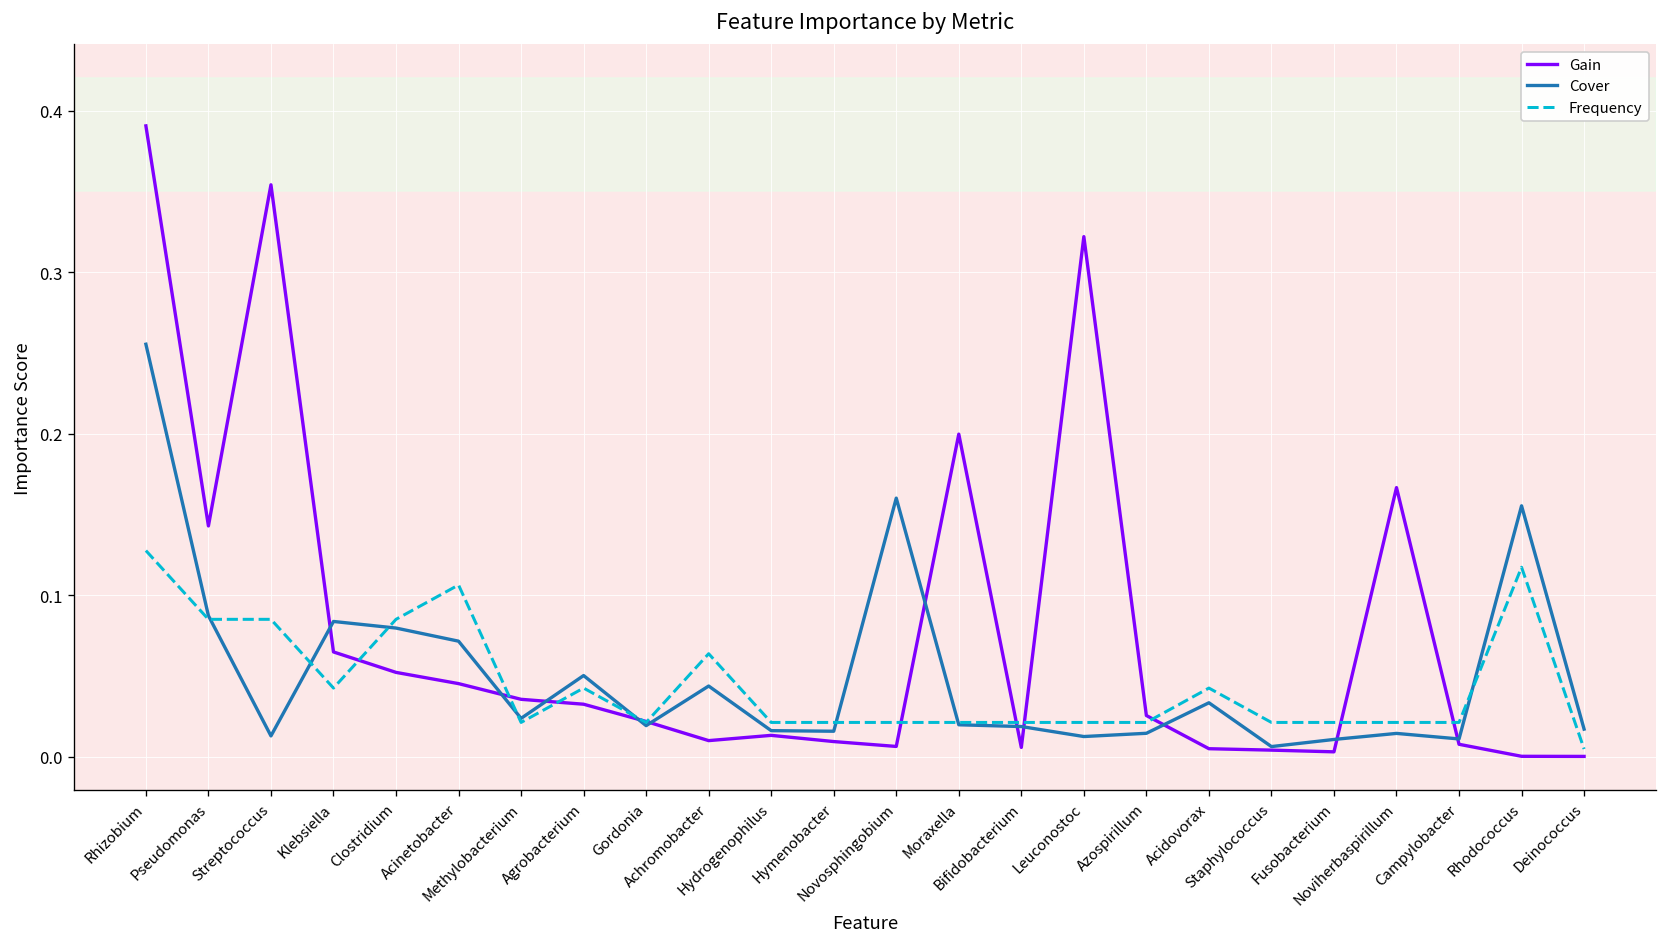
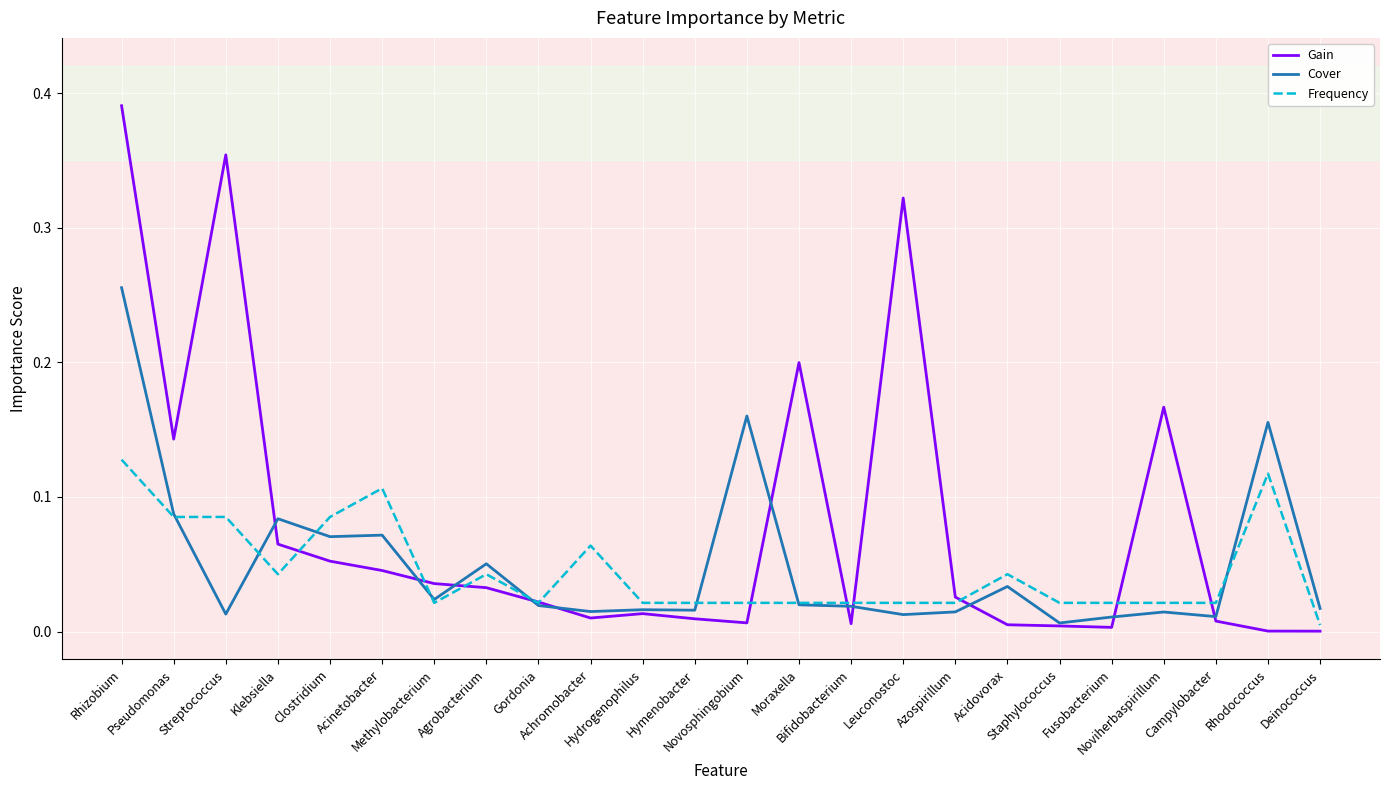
  {
    "Gain": {
      "Rhizobium": 0.391,
      "Pseudomonas": 0.143,
      "Streptococcus": 0.354,
      "Klebsiella": 0.065,
      "Clostridium": 0.052,
      "Acinetobacter": 0.045,
      "Methylobacterium": 0.036,
      "Agrobacterium": 0.033,
      "Achromobacter": 0.010,
      "Hydrogenophilus": 0.013,
      "Hymenobacter": 0.009,
      "Novosphingobium": 0.006,
      "Moraxella": 0.200,
      "Bifidobacterium": 0.006,
      "Leuconostoc": 0.322,
      "Azospirillum": 0.026,
      "Acidovorax": 0.005,
      "Staphylococcus": 0.004,
      "Fusobacterium": 0.003,
      "Noviherbaspirillum": 0.167,
      "Campylobacter": 0.008,
      "Rhodococcus": 0.000,
      "Deinococcus": 0.000
    },
    "Cover": {
      "Rhizobium": 0.255,
      "Pseudomonas": 0.087,
      "Streptococcus": 0.013,
      "Klebsiella": 0.084,
-     "Clostridium": 0.080,
+     "Clostridium": 0.070,
      "Acinetobacter": 0.072,
      "Methylobacterium": 0.024,
      "Agrobacterium": 0.050,
      "Gordonia": 0.019,
-     "Achromobacter": 0.044,
+     "Achromobacter": 0.015,
      "Hydrogenophilus": 0.016,
      "Hymenobacter": 0.016,
      "Novosphingobium": 0.160,
      "Bifidobacterium": 0.019,
      "Leuconostoc": 0.013,
      "Azospirillum": 0.015,
      "Acidovorax": 0.033,
      "Staphylococcus": 0.006,
      "Fusobacterium": 0.011,
      "Noviherbaspirillum": 0.014,
      "Campylobacter": 0.011,
      "Rhodococcus": 0.155,
      "Deinococcus": 0.017
    },
    "Frequency": {
      "Rhizobium": 0.128,
      "Pseudomonas": 0.085,
      "Streptococcus": 0.085,
      "Klebsiella": 0.043,
      "Clostridium": 0.085,
      "Acinetobacter": 0.106,
      "Methylobacterium": 0.021,
      "Agrobacterium": 0.043,
      "Achromobacter": 0.064,
      "Hydrogenophilus": 0.021,
      "Hymenobacter": 0.021,
      "Novosphingobium": 0.021,
      "Bifidobacterium": 0.021,
      "Leuconostoc": 0.021,
      "Azospirillum": 0.021,
      "Acidovorax": 0.043,
      "Staphylococcus": 0.021,
      "Fusobacterium": 0.021,
      "Noviherbaspirillum": 0.021,
      "Campylobacter": 0.021,
      "Rhodococcus": 0.117,
      "Deinococcus": 0.005
    }
  }
